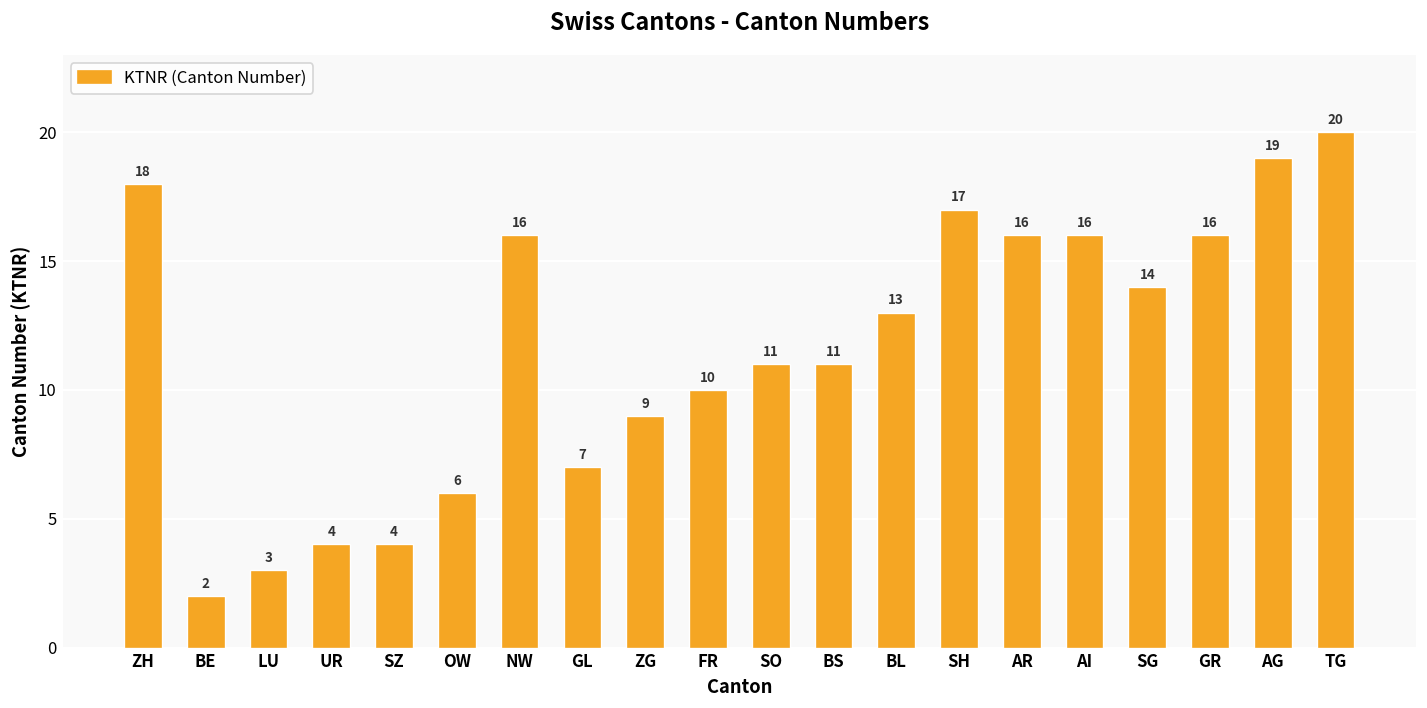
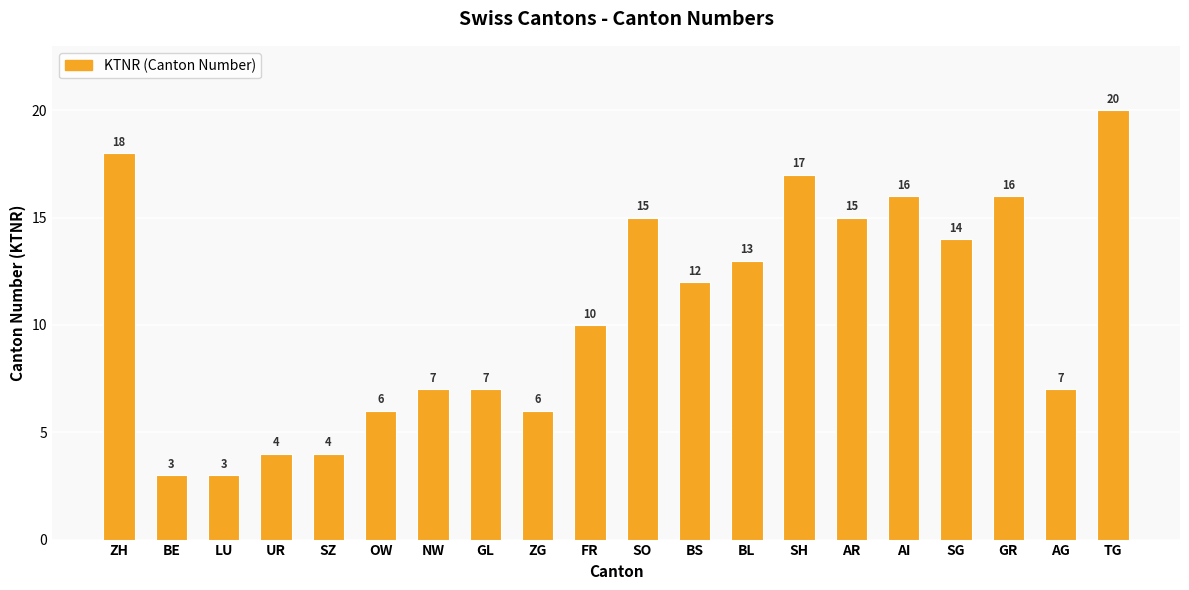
  {
    "ZH": 18,
-   "BE": 2,
+   "BE": 3,
    "LU": 3,
    "UR": 4,
    "SZ": 4,
    "OW": 6,
-   "NW": 16,
+   "NW": 7,
    "GL": 7,
-   "ZG": 9,
+   "ZG": 6,
    "FR": 10,
-   "SO": 11,
-   "BS": 11,
+   "SO": 15,
+   "BS": 12,
    "BL": 13,
    "SH": 17,
-   "AR": 16,
+   "AR": 15,
    "AI": 16,
    "SG": 14,
    "GR": 16,
-   "AG": 19,
+   "AG": 7,
    "TG": 20
  }
